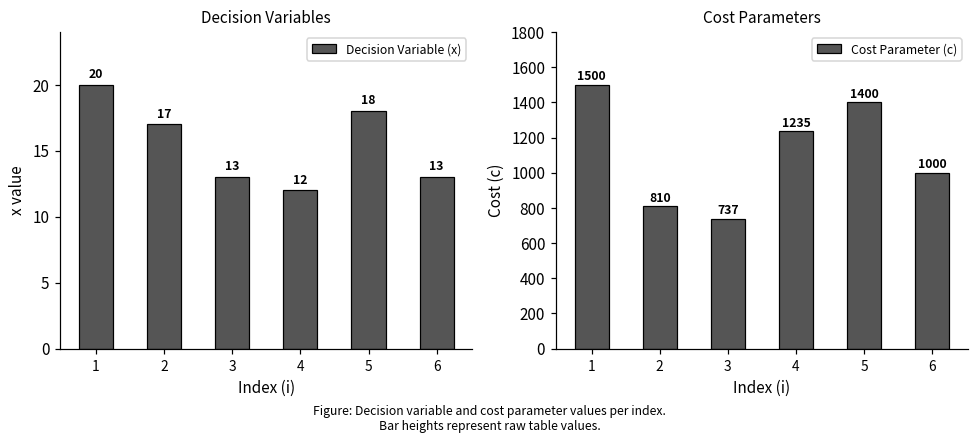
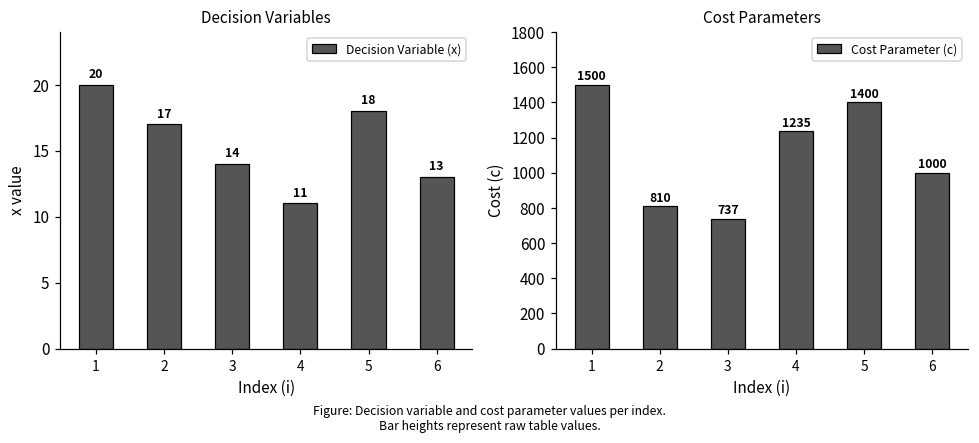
  {
    "Decision Variables": {
      "1": 20,
      "2": 17,
-     "3": 13,
-     "4": 12,
+     "3": 14,
+     "4": 11,
      "5": 18,
      "6": 13
    },
    "Cost Parameters": {
      "1": 1500,
      "2": 810,
      "3": 737,
      "4": 1235,
      "5": 1400,
      "6": 1000
    }
  }
